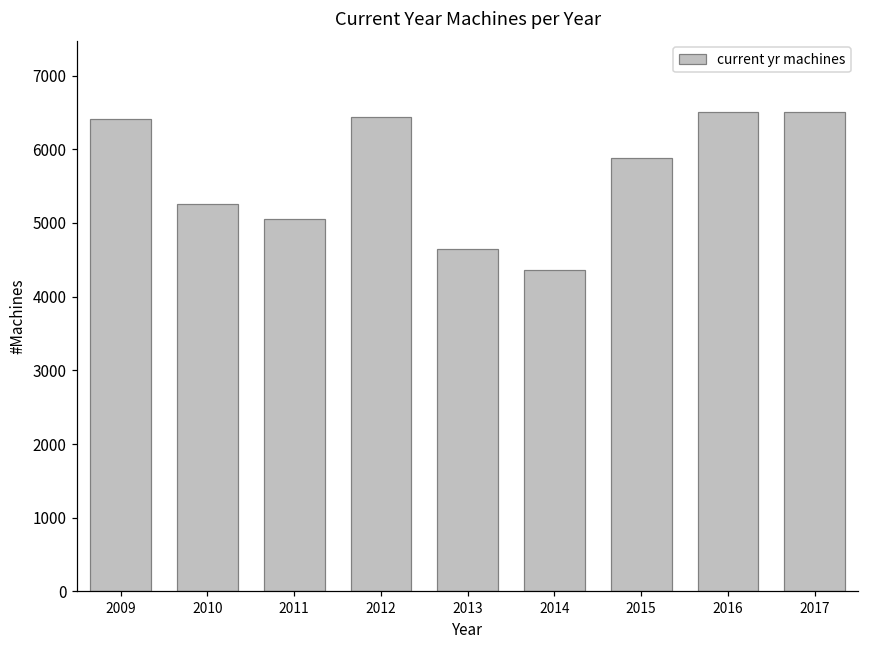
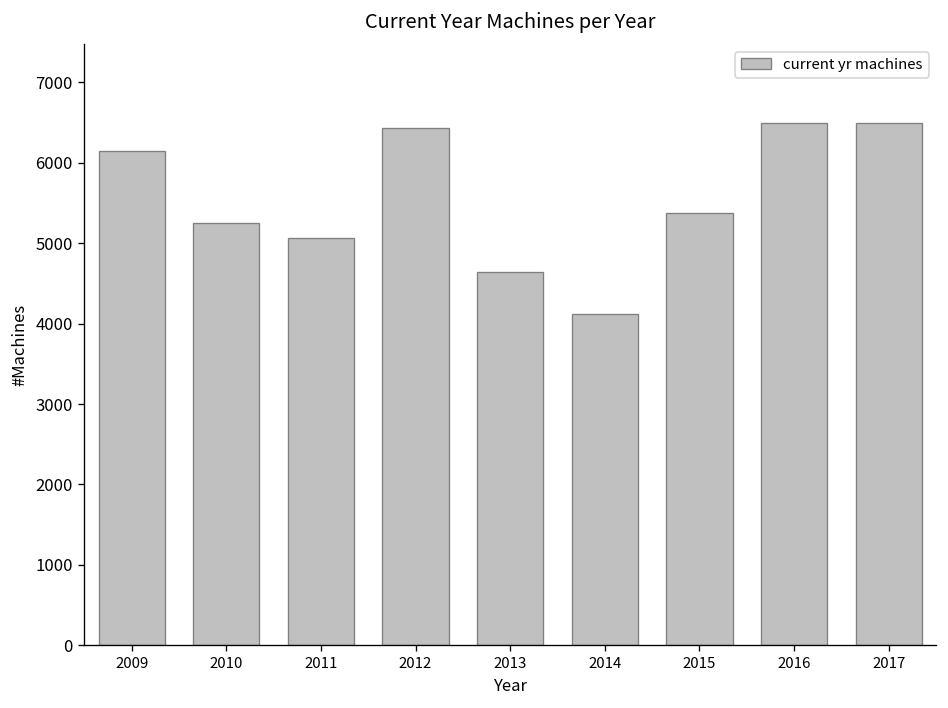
  {
-   "2009": 6400,
+   "2009": 6100,
    "2010": 5300,
    "2011": 5100,
    "2012": 6400,
    "2013": 4600,
-   "2014": 4400,
-   "2015": 5900,
+   "2014": 4100,
+   "2015": 5400,
    "2016": 6500,
    "2017": 6500
  }
